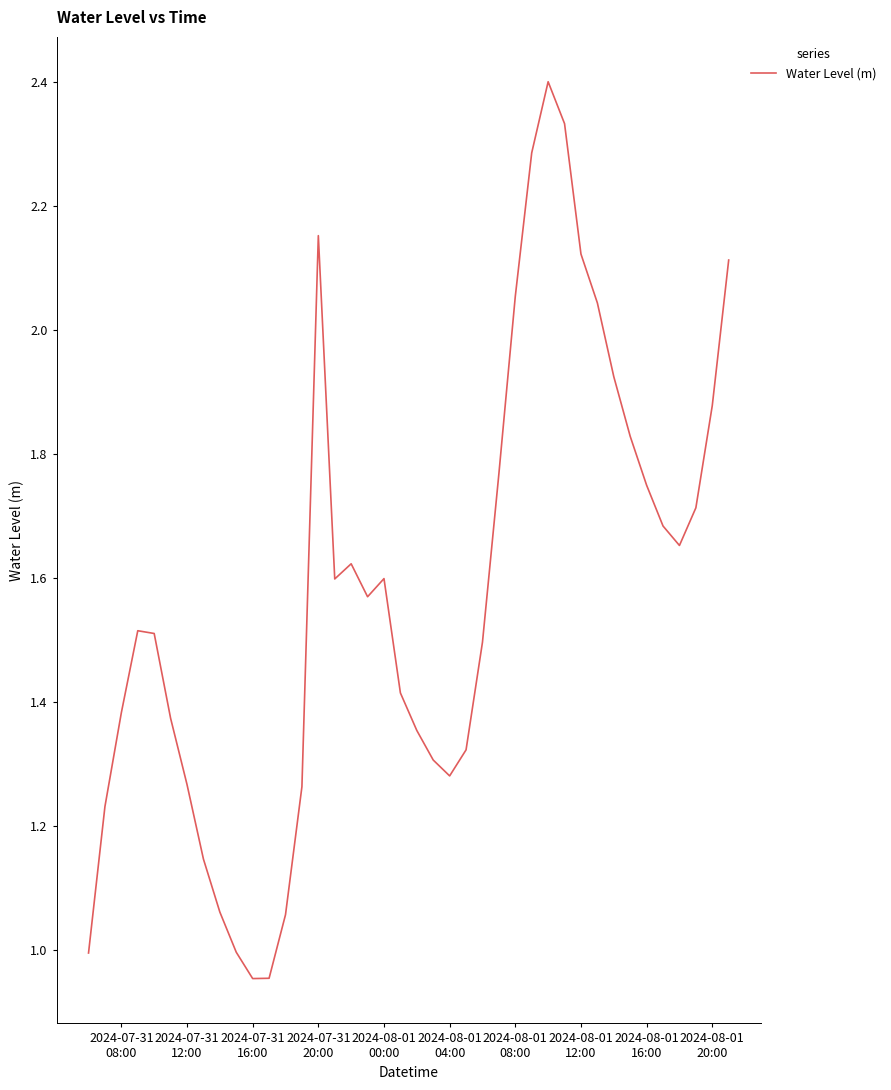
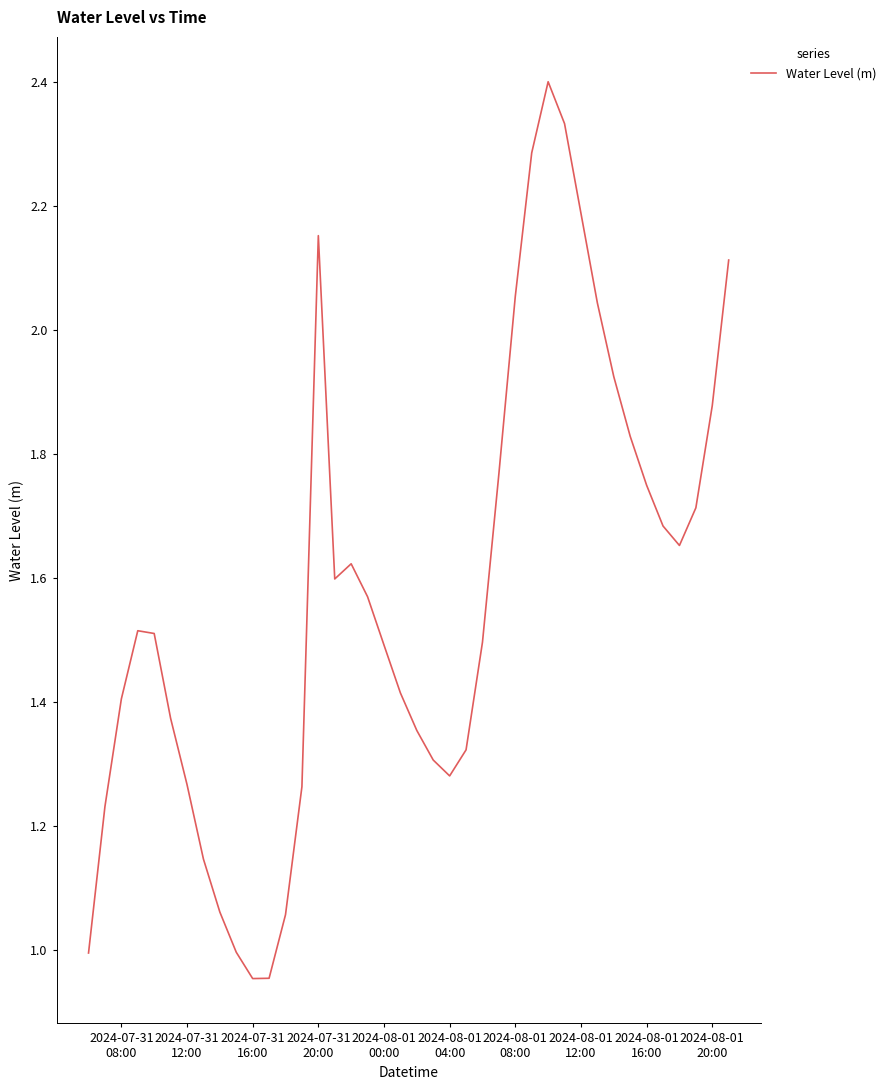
  {
-   "2024-07-31 08:00": 1.38,
+   "2024-07-31 08:00": 1.40,
    "2024-07-31 12:00": 1.27,
    "2024-07-31 16:00": 0.95,
    "2024-07-31 20:00": 2.15,
-   "2024-08-01 00:00": 1.60,
+   "2024-08-01 00:00": 1.49,
    "2024-08-01 04:00": 1.28,
    "2024-08-01 08:00": 2.05,
-   "2024-08-01 12:00": 2.12,
+   "2024-08-01 12:00": 2.19,
    "2024-08-01 16:00": 1.75,
    "2024-08-01 20:00": 1.88
  }
